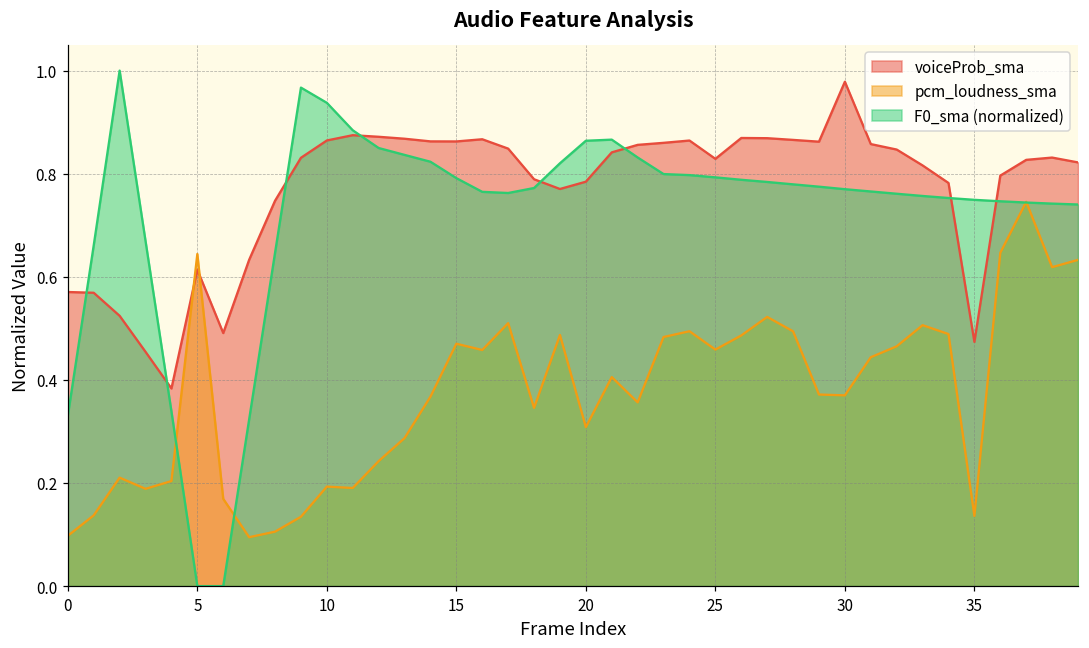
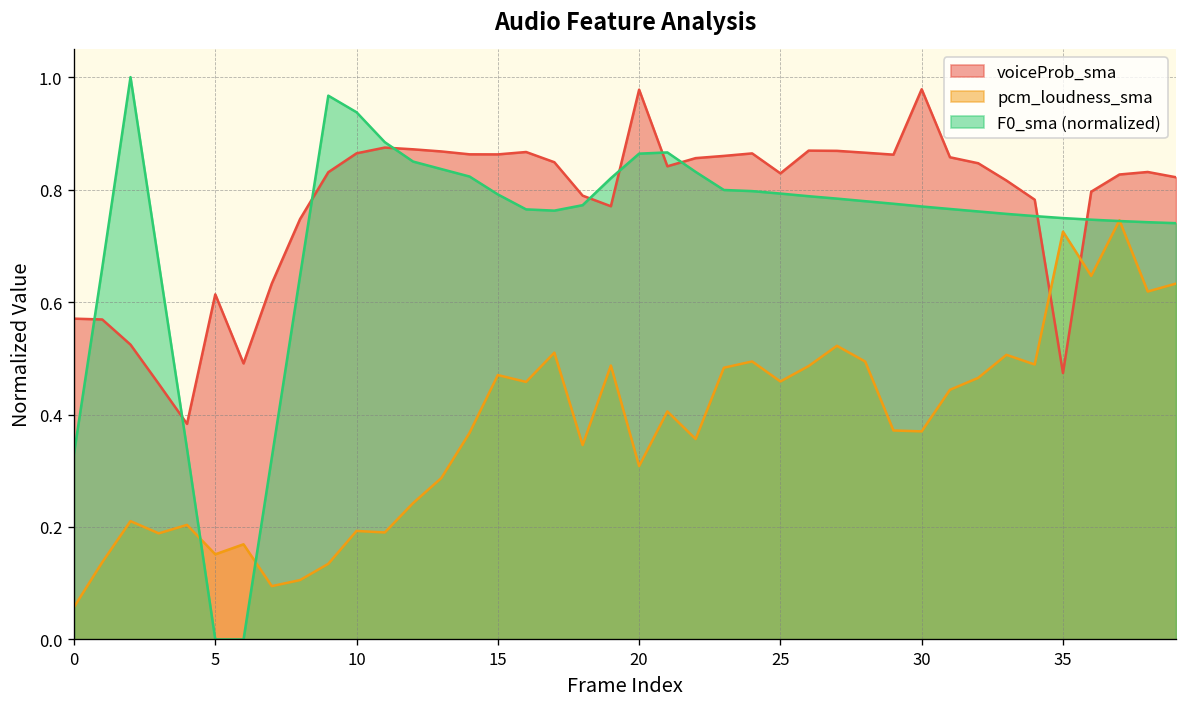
  {
    "voiceProb_sma": {
      "0": 0.57,
      "5": 0.61,
      "10": 0.86,
      "15": 0.86,
-     "20": 0.78,
+     "20": 0.98,
      "25": 0.83,
      "30": 0.98,
      "35": 0.47
    },
    "pcm_loudness_sma": {
-     "0": 0.10,
-     "5": 0.64,
+     "0": 0.06,
+     "5": 0.15,
      "10": 0.19,
      "15": 0.47,
      "20": 0.31,
      "25": 0.46,
      "30": 0.37,
-     "35": 0.14
+     "35": 0.73
    },
    "F0_sma (normalized)": {
      "0": 0.33,
      "5": 0.00,
      "10": 0.94,
      "15": 0.79,
      "20": 0.86,
      "25": 0.79,
      "30": 0.77,
      "35": 0.75
    }
  }
